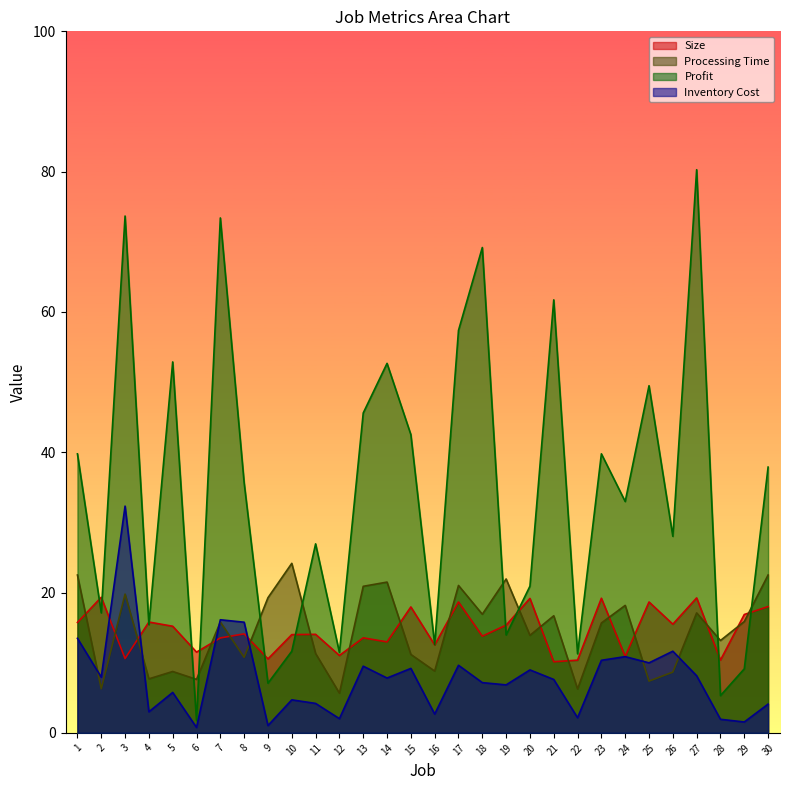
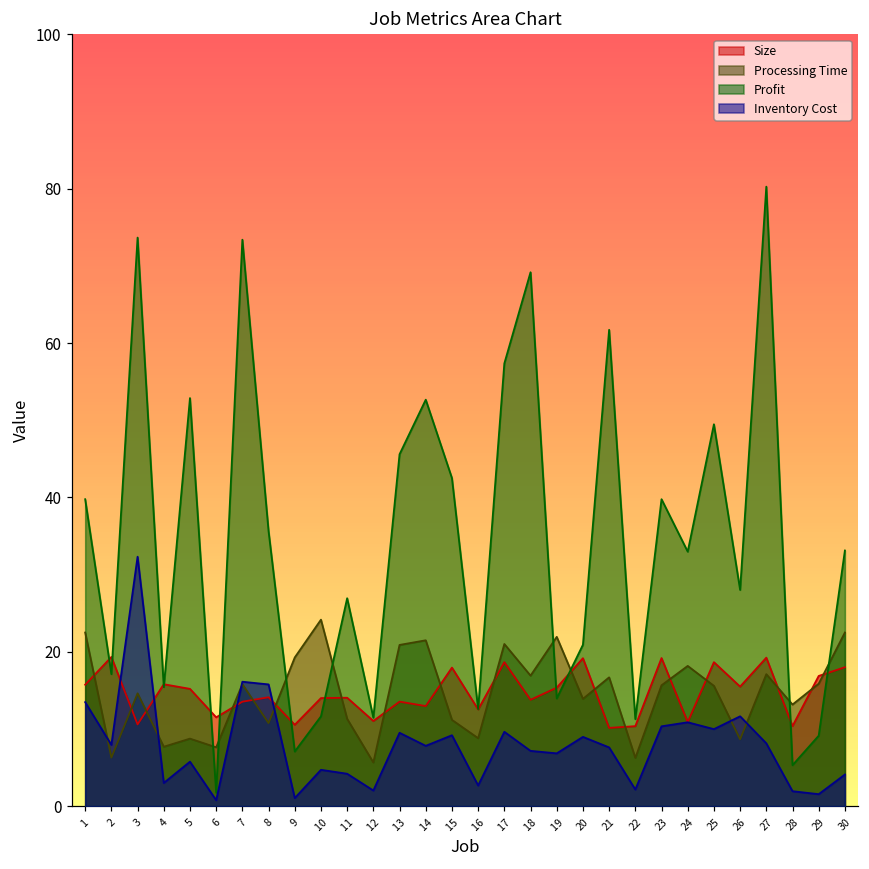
  {
    "Size": {
      "1": 16,
      "2": 19,
      "3": 11,
      "4": 16,
      "5": 15,
      "6": 12,
      "7": 14,
      "8": 14,
      "9": 11,
      "10": 14,
      "11": 14,
      "12": 11,
      "13": 14,
      "14": 13,
      "15": 18,
      "17": 19,
      "18": 14,
      "19": 15,
      "20": 19,
      "21": 10,
      "22": 10,
      "23": 19,
      "25": 19,
      "26": 15,
      "27": 19,
      "28": 10,
      "29": 17,
      "30": 18
    },
    "Processing Time": {
      "1": 22,
      "2": 6,
-     "3": 20,
+     "3": 15,
      "4": 8,
      "5": 9,
      "6": 8,
      "8": 11,
      "9": 19,
      "10": 24,
      "11": 11,
      "12": 6,
      "13": 21,
      "14": 21,
      "15": 11,
      "16": 9,
      "17": 21,
      "18": 17,
      "19": 22,
      "20": 14,
      "21": 17,
      "22": 6,
      "23": 16,
      "24": 18,
-     "25": 7,
+     "25": 16,
      "26": 9,
      "27": 17,
      "28": 13,
      "29": 16,
      "30": 23
    },
    "Profit": {
      "1": 40,
      "2": 17,
      "3": 74,
      "4": 15,
      "5": 53,
      "6": 2,
      "7": 73,
      "8": 36,
      "9": 7,
      "10": 12,
      "11": 27,
      "12": 11,
      "13": 46,
      "14": 53,
      "15": 43,
      "17": 57,
      "18": 69,
      "19": 14,
      "20": 21,
      "21": 62,
      "22": 11,
      "23": 40,
      "24": 33,
      "25": 49,
      "26": 28,
      "27": 80,
      "28": 5,
      "29": 9,
-     "30": 38
+     "30": 33
    },
    "Inventory Cost": {
      "1": 13,
      "2": 8,
      "3": 32,
      "4": 3,
      "5": 6,
      "6": 1,
      "8": 16,
      "9": 1,
      "10": 5,
      "11": 4,
      "12": 2,
      "13": 10,
      "14": 8,
      "15": 9,
      "16": 3,
      "17": 10,
      "18": 7,
      "19": 7,
      "20": 9,
      "21": 8,
      "22": 2,
      "23": 10,
      "25": 10,
      "26": 12,
      "27": 8,
      "28": 2,
      "29": 2,
      "30": 4
    }
  }
